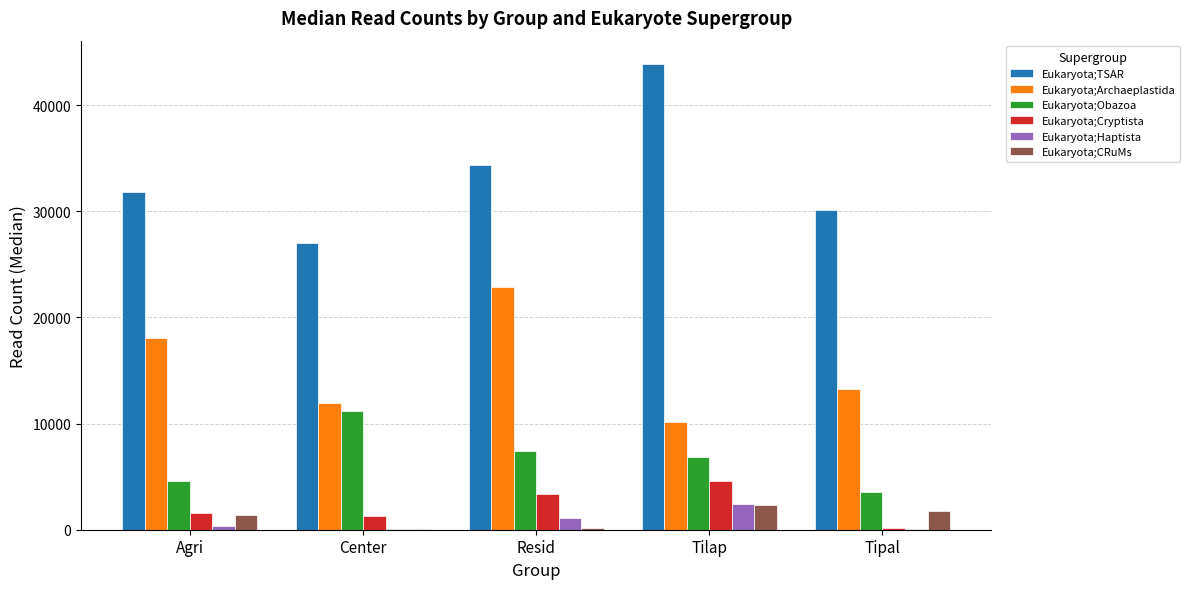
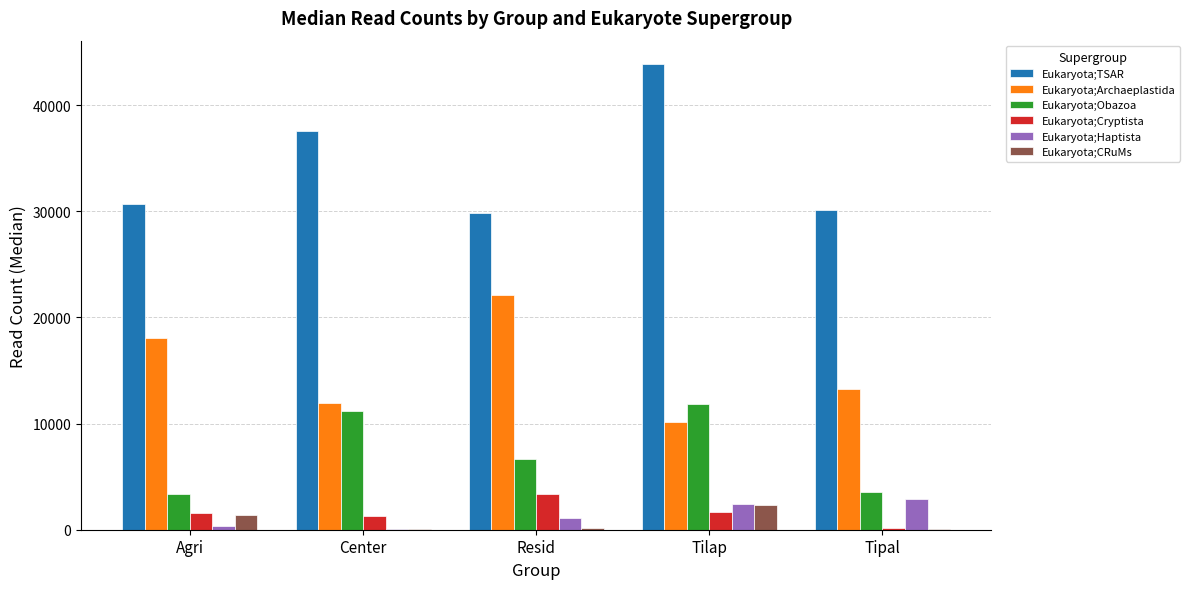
  {
    "Eukaryota;TSAR": {
-     "Agri": 31800,
-     "Center": 27100,
-     "Resid": 34400,
+     "Agri": 30700,
+     "Center": 37500,
+     "Resid": 29800,
      "Tilap": 43900,
      "Tipal": 30200
    },
    "Eukaryota;Archaeplastida": {
      "Agri": 18000,
      "Center": 11900,
-     "Resid": 22900,
+     "Resid": 22100,
      "Tilap": 10200,
      "Tipal": 13300
    },
    "Eukaryota;Obazoa": {
-     "Agri": 4600,
+     "Agri": 3400,
      "Center": 11200,
-     "Resid": 7400,
-     "Tilap": 6900,
+     "Resid": 6600,
+     "Tilap": 11900,
      "Tipal": 3500
    },
    "Eukaryota;Cryptista": {
      "Agri": 1500,
      "Center": 1300,
      "Resid": 3300,
-     "Tilap": 4600
+     "Tilap": 1700
    },
    "Eukaryota;Haptista": {
      "Agri": 300,
      "Resid": 1100,
      "Tilap": 2400,
-     "Tipal": 100
+     "Tipal": 2900
    },
    "Eukaryota;CRuMs": {
      "Agri": 1400,
      "Tilap": 2300,
-     "Tipal": 1800
+     "Tipal": 100
    }
  }
